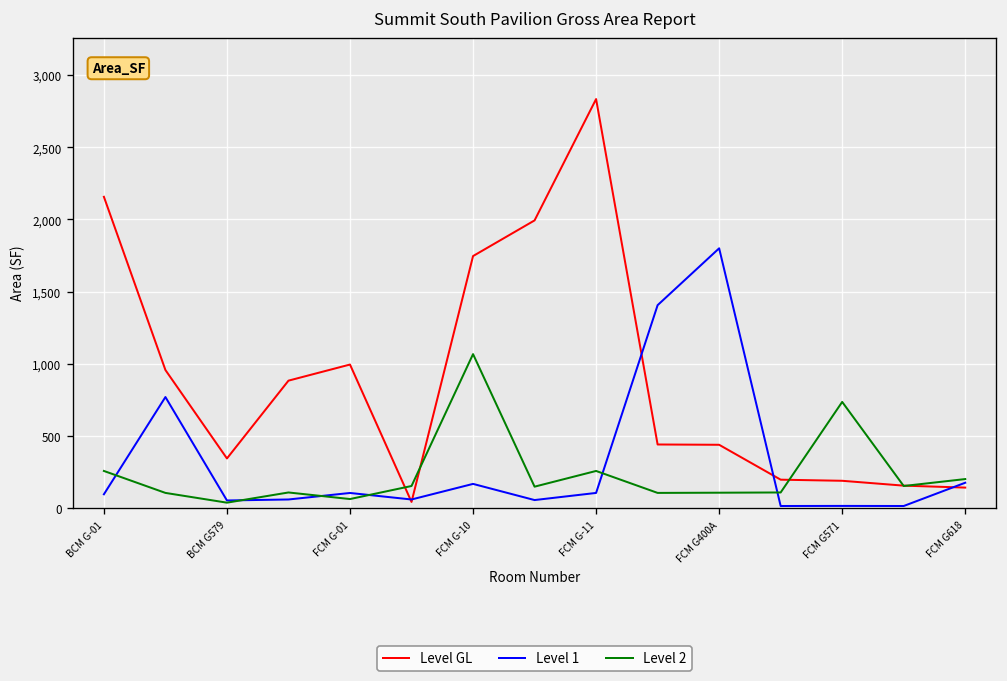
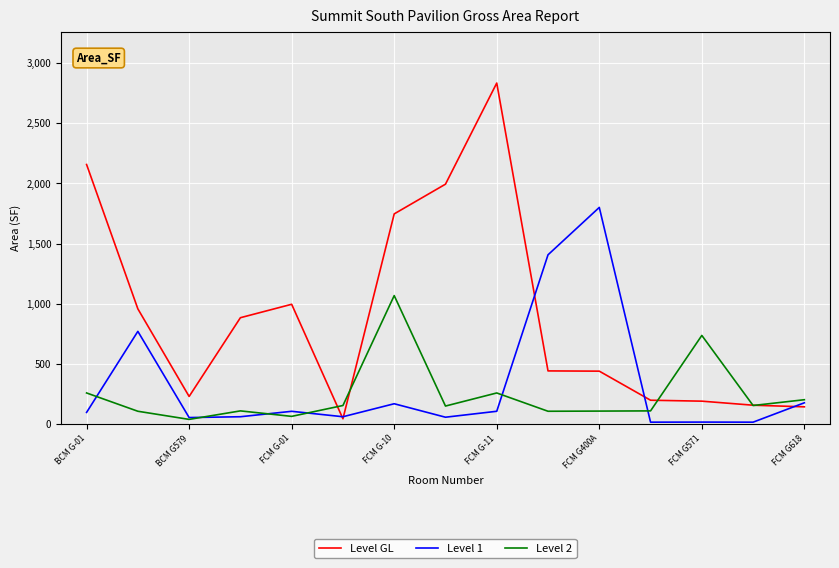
  {
    "Level GL": {
      "BCM G-01": "2,160",
-     "BCM G579": "340",
+     "BCM G579": "230",
      "FCM G-01": "990",
      "FCM G-10": "1,750",
      "FCM G-11": "2,830",
      "FCM G400A": "440",
      "FCM G571": "190",
      "FCM G618": "140"
    },
    "Level 1": {
      "BCM G-01": "100",
      "FCM G-01": "100",
      "FCM G-10": "170",
      "FCM G-11": "100",
      "FCM G400A": "1,800",
      "FCM G571": "10",
      "FCM G618": "180"
    },
    "Level 2": {
      "BCM G-01": "260",
      "FCM G-01": "60",
      "FCM G-10": "1,070",
      "FCM G-11": "260",
      "FCM G400A": "110",
      "FCM G571": "740",
      "FCM G618": "200"
    }
  }
